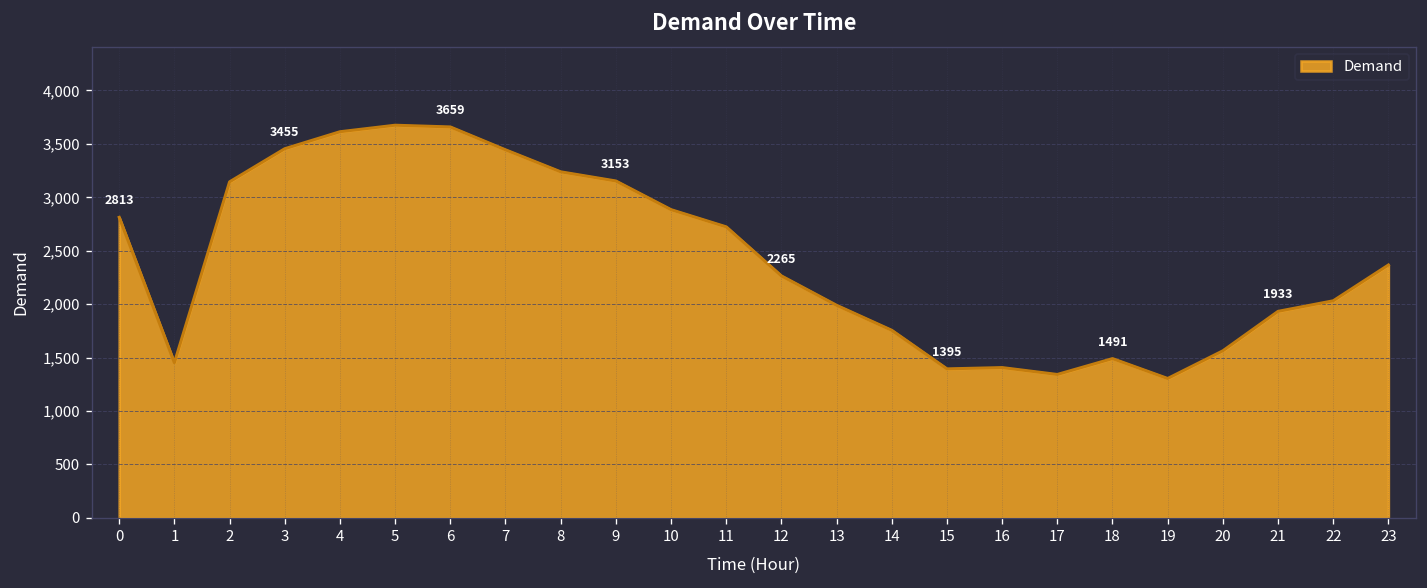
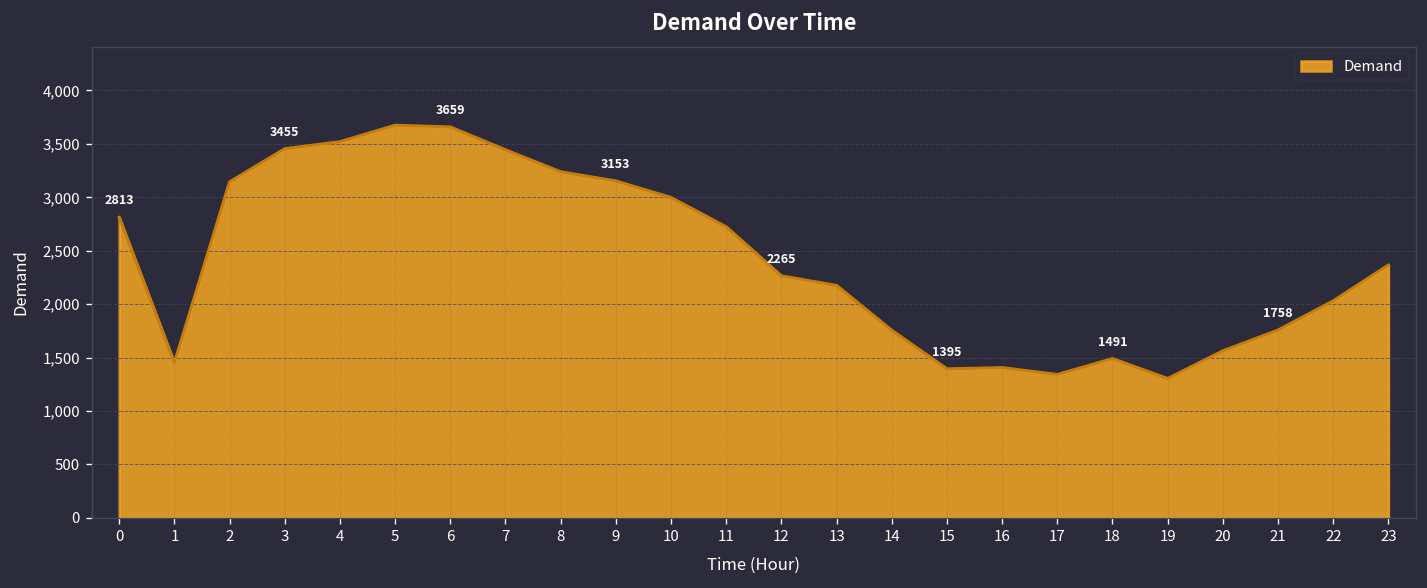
  {
    "0": "2813",
    "3": "3455",
-   "4": "3,600",
+   "4": "3,500",
    "6": "3659",
    "9": "3153",
-   "10": "2,900",
+   "10": "3,000",
    "12": "2265",
-   "13": "2,000",
+   "13": "2,200",
    "15": "1395",
    "18": "1491",
-   "21": "1933"
+   "21": "1758"
  }
